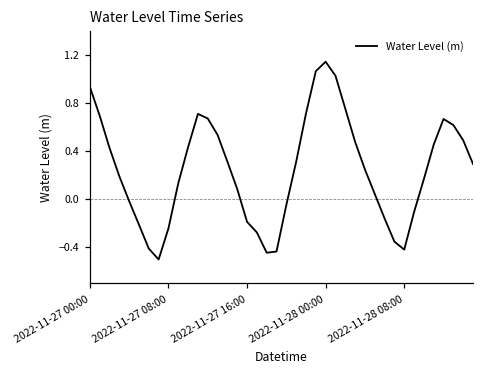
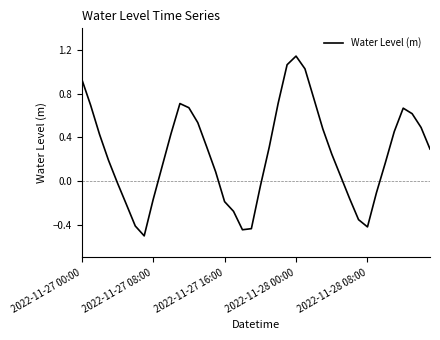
  {
    "2022-11-27 00:00": 0.94,
-   "2022-11-27 08:00": -0.24,
+   "2022-11-27 08:00": -0.17,
    "2022-11-27 16:00": -0.19,
    "2022-11-28 00:00": 1.15,
    "2022-11-28 08:00": -0.42
  }
